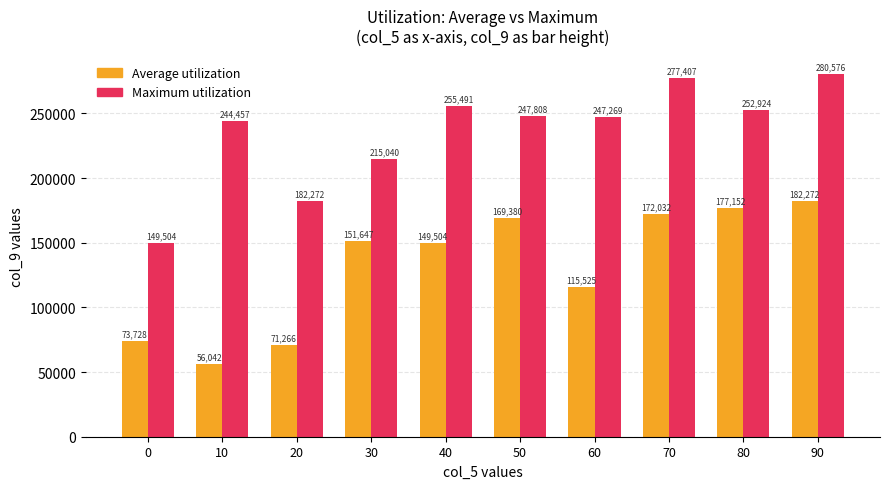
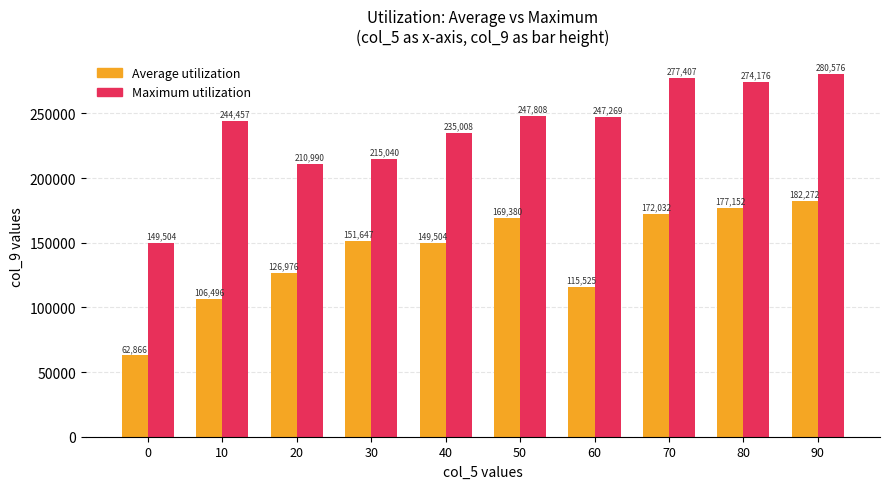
  {
    "Average utilization": {
-     "0": "73,728",
-     "10": "56,042",
-     "20": "71,266",
+     "0": "62,866",
+     "10": "106,496",
+     "20": "126,976",
      "30": "151,647",
      "40": "149,504",
      "50": "169,380",
      "60": "115,525",
      "70": "172,032",
      "80": "177,152",
      "90": "182,272"
    },
    "Maximum utilization": {
      "0": "149,504",
      "10": "244,457",
-     "20": "182,272",
+     "20": "210,990",
      "30": "215,040",
-     "40": "255,491",
+     "40": "235,008",
      "50": "247,808",
      "60": "247,269",
      "70": "277,407",
-     "80": "252,924",
+     "80": "274,176",
      "90": "280,576"
    }
  }
